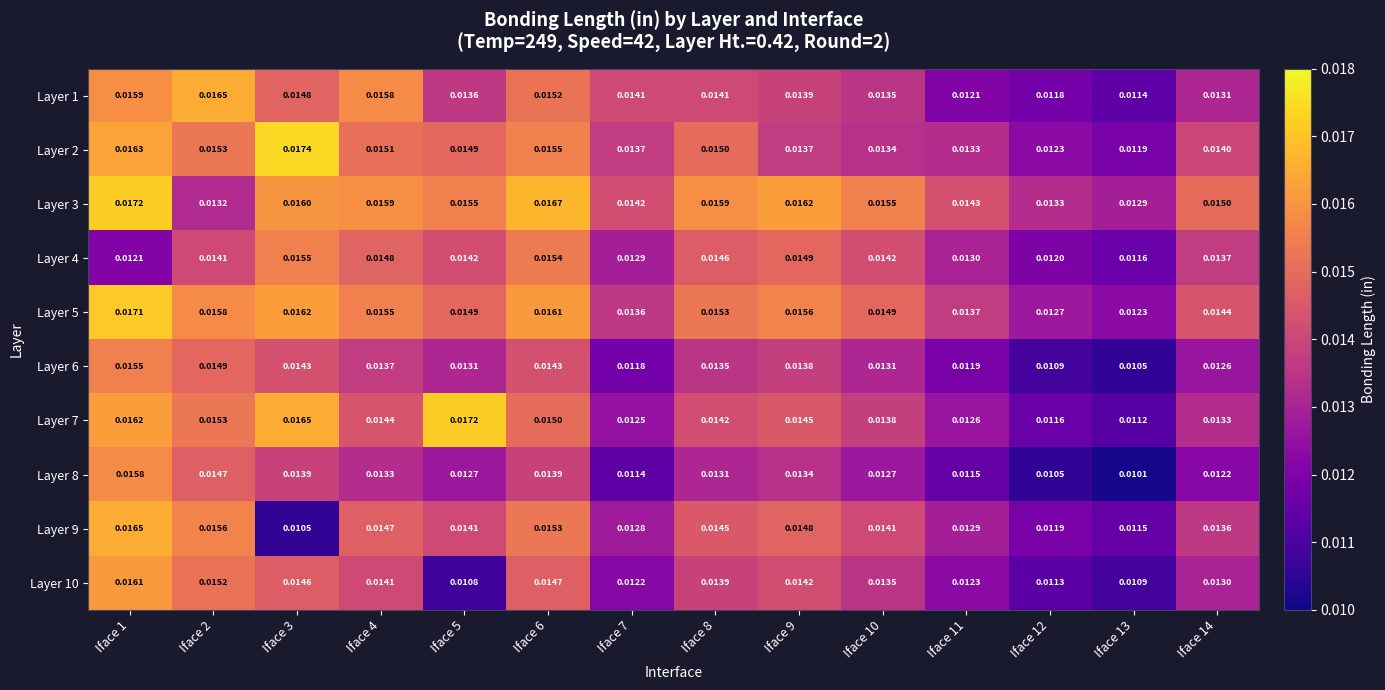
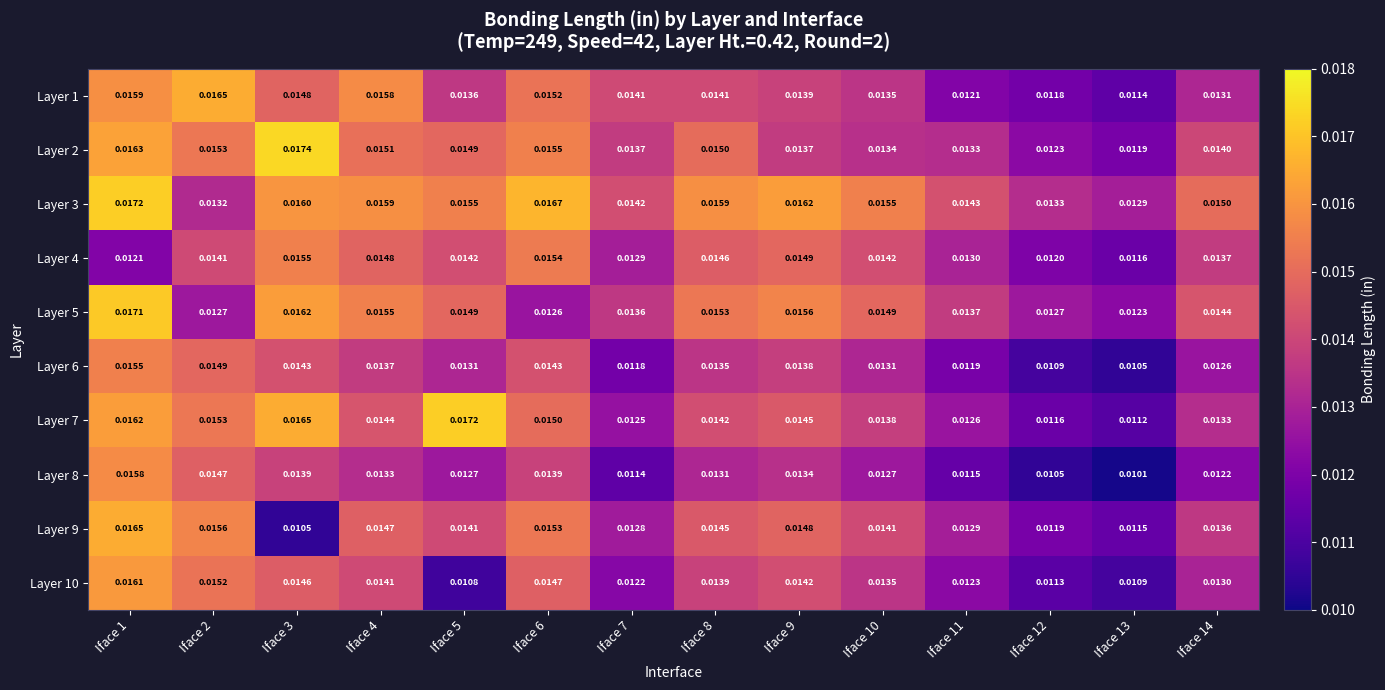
  {
    "Layer 1": {
      "Iface 1": 0.0159,
      "Iface 2": 0.0165,
      "Iface 3": 0.0148,
      "Iface 4": 0.0158,
      "Iface 5": 0.0136,
      "Iface 6": 0.0152,
      "Iface 7": 0.0141,
      "Iface 8": 0.0141,
      "Iface 9": 0.0139,
      "Iface 10": 0.0135,
      "Iface 11": 0.0121,
      "Iface 12": 0.0118,
      "Iface 13": 0.0114,
      "Iface 14": 0.0131
    },
    "Layer 2": {
      "Iface 1": 0.0163,
      "Iface 2": 0.0153,
      "Iface 3": 0.0174,
      "Iface 4": 0.0151,
      "Iface 5": 0.0149,
      "Iface 6": 0.0155,
      "Iface 7": 0.0137,
      "Iface 8": 0.0150,
      "Iface 9": 0.0137,
      "Iface 10": 0.0134,
      "Iface 11": 0.0133,
      "Iface 12": 0.0123,
      "Iface 13": 0.0119,
      "Iface 14": 0.0140
    },
    "Layer 3": {
      "Iface 1": 0.0172,
      "Iface 2": 0.0132,
      "Iface 3": 0.0160,
      "Iface 4": 0.0159,
      "Iface 5": 0.0155,
      "Iface 6": 0.0167,
      "Iface 7": 0.0142,
      "Iface 8": 0.0159,
      "Iface 9": 0.0162,
      "Iface 10": 0.0155,
      "Iface 11": 0.0143,
      "Iface 12": 0.0133,
      "Iface 13": 0.0129,
      "Iface 14": 0.0150
    },
    "Layer 4": {
      "Iface 1": 0.0121,
      "Iface 2": 0.0141,
      "Iface 3": 0.0155,
      "Iface 4": 0.0148,
      "Iface 5": 0.0142,
      "Iface 6": 0.0154,
      "Iface 7": 0.0129,
      "Iface 8": 0.0146,
      "Iface 9": 0.0149,
      "Iface 10": 0.0142,
      "Iface 11": 0.0130,
      "Iface 12": 0.0120,
      "Iface 13": 0.0116,
      "Iface 14": 0.0137
    },
    "Layer 5": {
      "Iface 1": 0.0171,
-     "Iface 2": 0.0158,
+     "Iface 2": 0.0127,
      "Iface 3": 0.0162,
      "Iface 4": 0.0155,
      "Iface 5": 0.0149,
-     "Iface 6": 0.0161,
+     "Iface 6": 0.0126,
      "Iface 7": 0.0136,
      "Iface 8": 0.0153,
      "Iface 9": 0.0156,
      "Iface 10": 0.0149,
      "Iface 11": 0.0137,
      "Iface 12": 0.0127,
      "Iface 13": 0.0123,
      "Iface 14": 0.0144
    },
    "Layer 6": {
      "Iface 1": 0.0155,
      "Iface 2": 0.0149,
      "Iface 3": 0.0143,
      "Iface 4": 0.0137,
      "Iface 5": 0.0131,
      "Iface 6": 0.0143,
      "Iface 7": 0.0118,
      "Iface 8": 0.0135,
      "Iface 9": 0.0138,
      "Iface 10": 0.0131,
      "Iface 11": 0.0119,
      "Iface 12": 0.0109,
      "Iface 13": 0.0105,
      "Iface 14": 0.0126
    },
    "Layer 7": {
      "Iface 1": 0.0162,
      "Iface 2": 0.0153,
      "Iface 3": 0.0165,
      "Iface 4": 0.0144,
      "Iface 5": 0.0172,
      "Iface 6": 0.0150,
      "Iface 7": 0.0125,
      "Iface 8": 0.0142,
      "Iface 9": 0.0145,
      "Iface 10": 0.0138,
      "Iface 11": 0.0126,
      "Iface 12": 0.0116,
      "Iface 13": 0.0112,
      "Iface 14": 0.0133
    },
    "Layer 8": {
      "Iface 1": 0.0158,
      "Iface 2": 0.0147,
      "Iface 3": 0.0139,
      "Iface 4": 0.0133,
      "Iface 5": 0.0127,
      "Iface 6": 0.0139,
      "Iface 7": 0.0114,
      "Iface 8": 0.0131,
      "Iface 9": 0.0134,
      "Iface 10": 0.0127,
      "Iface 11": 0.0115,
      "Iface 12": 0.0105,
      "Iface 13": 0.0101,
      "Iface 14": 0.0122
    },
    "Layer 9": {
      "Iface 1": 0.0165,
      "Iface 2": 0.0156,
      "Iface 3": 0.0105,
      "Iface 4": 0.0147,
      "Iface 5": 0.0141,
      "Iface 6": 0.0153,
      "Iface 7": 0.0128,
      "Iface 8": 0.0145,
      "Iface 9": 0.0148,
      "Iface 10": 0.0141,
      "Iface 11": 0.0129,
      "Iface 12": 0.0119,
      "Iface 13": 0.0115,
      "Iface 14": 0.0136
    },
    "Layer 10": {
      "Iface 1": 0.0161,
      "Iface 2": 0.0152,
      "Iface 3": 0.0146,
      "Iface 4": 0.0141,
      "Iface 5": 0.0108,
      "Iface 6": 0.0147,
      "Iface 7": 0.0122,
      "Iface 8": 0.0139,
      "Iface 9": 0.0142,
      "Iface 10": 0.0135,
      "Iface 11": 0.0123,
      "Iface 12": 0.0113,
      "Iface 13": 0.0109,
      "Iface 14": 0.0130
    }
  }
